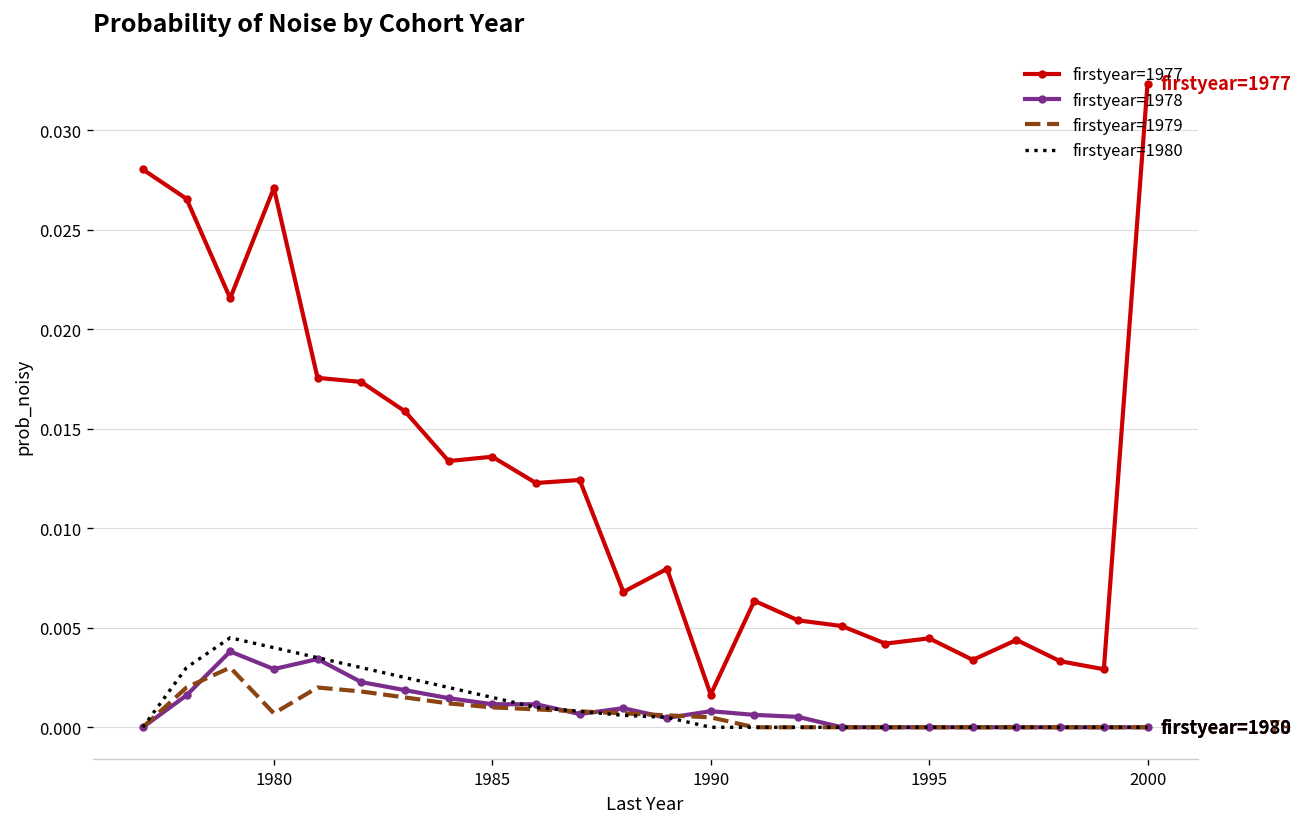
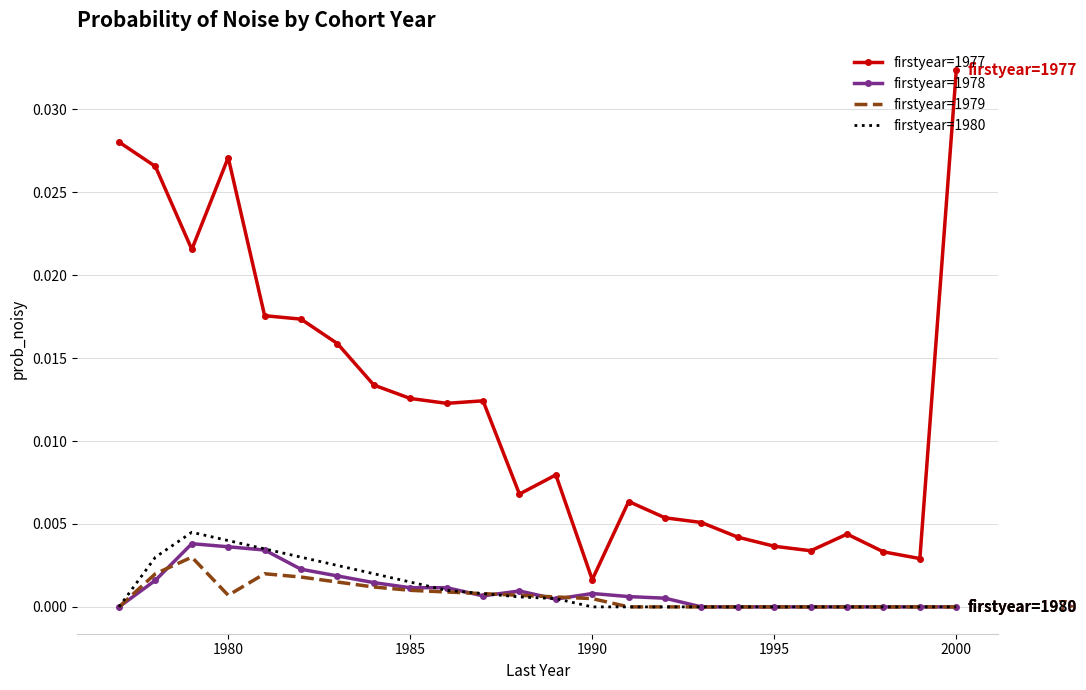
  {
    "firstyear=1977": {
      "1980": 0.0271,
-     "1985": 0.0136,
+     "1985": 0.0126,
      "1990": 0.0016,
-     "1995": 0.0045
+     "1995": 0.0037
    },
    "firstyear=1978": {
-     "1980": 0.0029,
+     "1980": 0.0036,
      "1985": 0.0012,
      "1990": 0.0008
    },
    "firstyear=1979": {
      "1980": 0.0007,
      "1985": 0.0010,
      "1990": 0.0005
    },
    "firstyear=1980": {
      "1980": 0.0040,
      "1985": 0.0015,
      "1990": 0.0000
    }
  }
